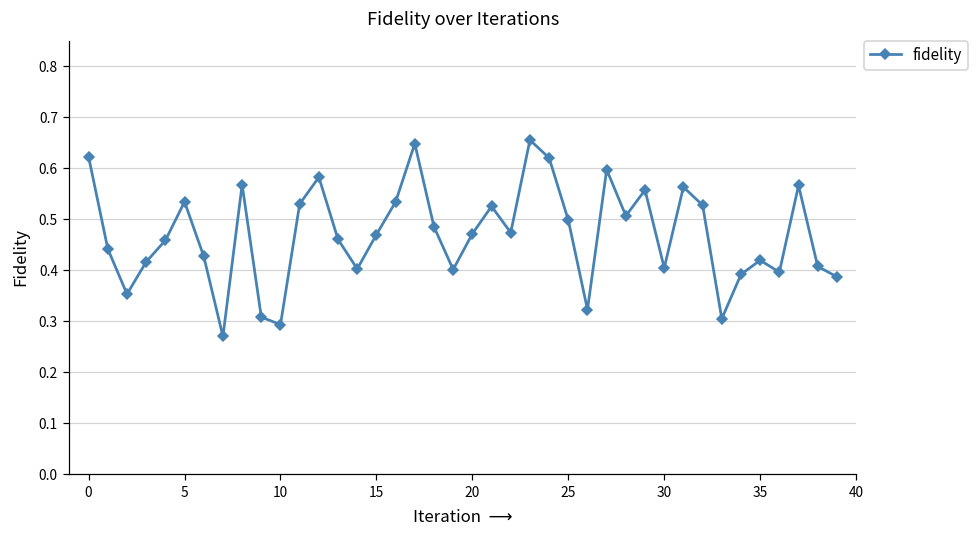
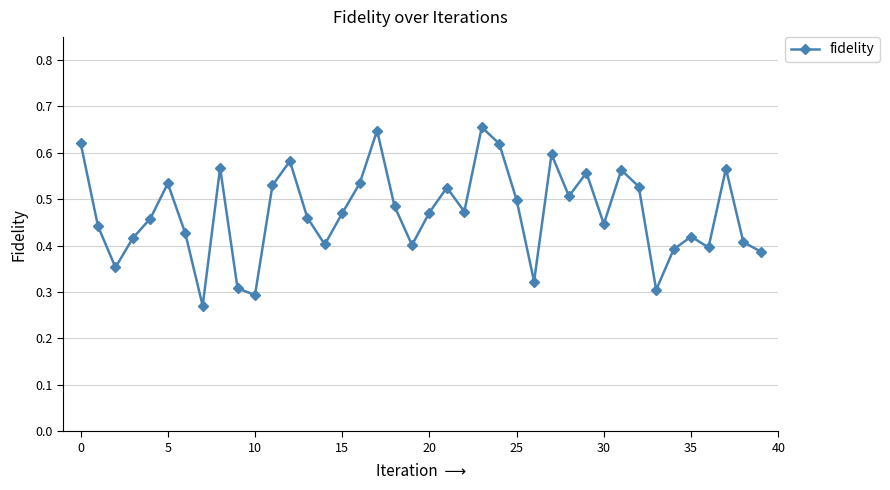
  {
    "0": 0.62,
    "5": 0.53,
    "10": 0.29,
    "15": 0.47,
    "20": 0.47,
    "25": 0.50,
-   "30": 0.40,
+   "30": 0.45,
    "35": 0.42
  }
